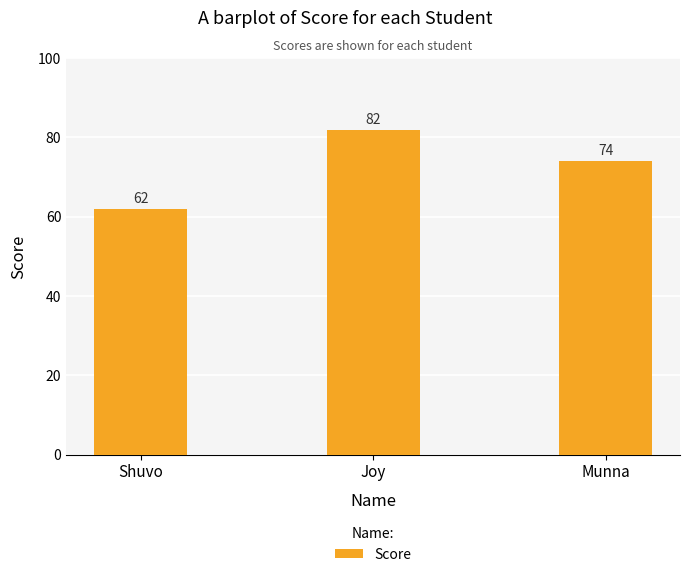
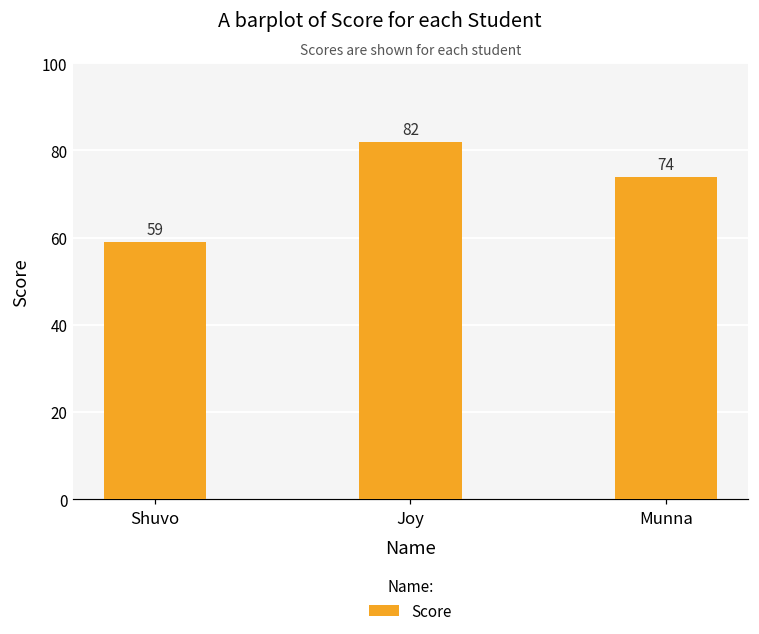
  {
-   "Shuvo": 62,
+   "Shuvo": 59,
    "Joy": 82,
    "Munna": 74
  }
